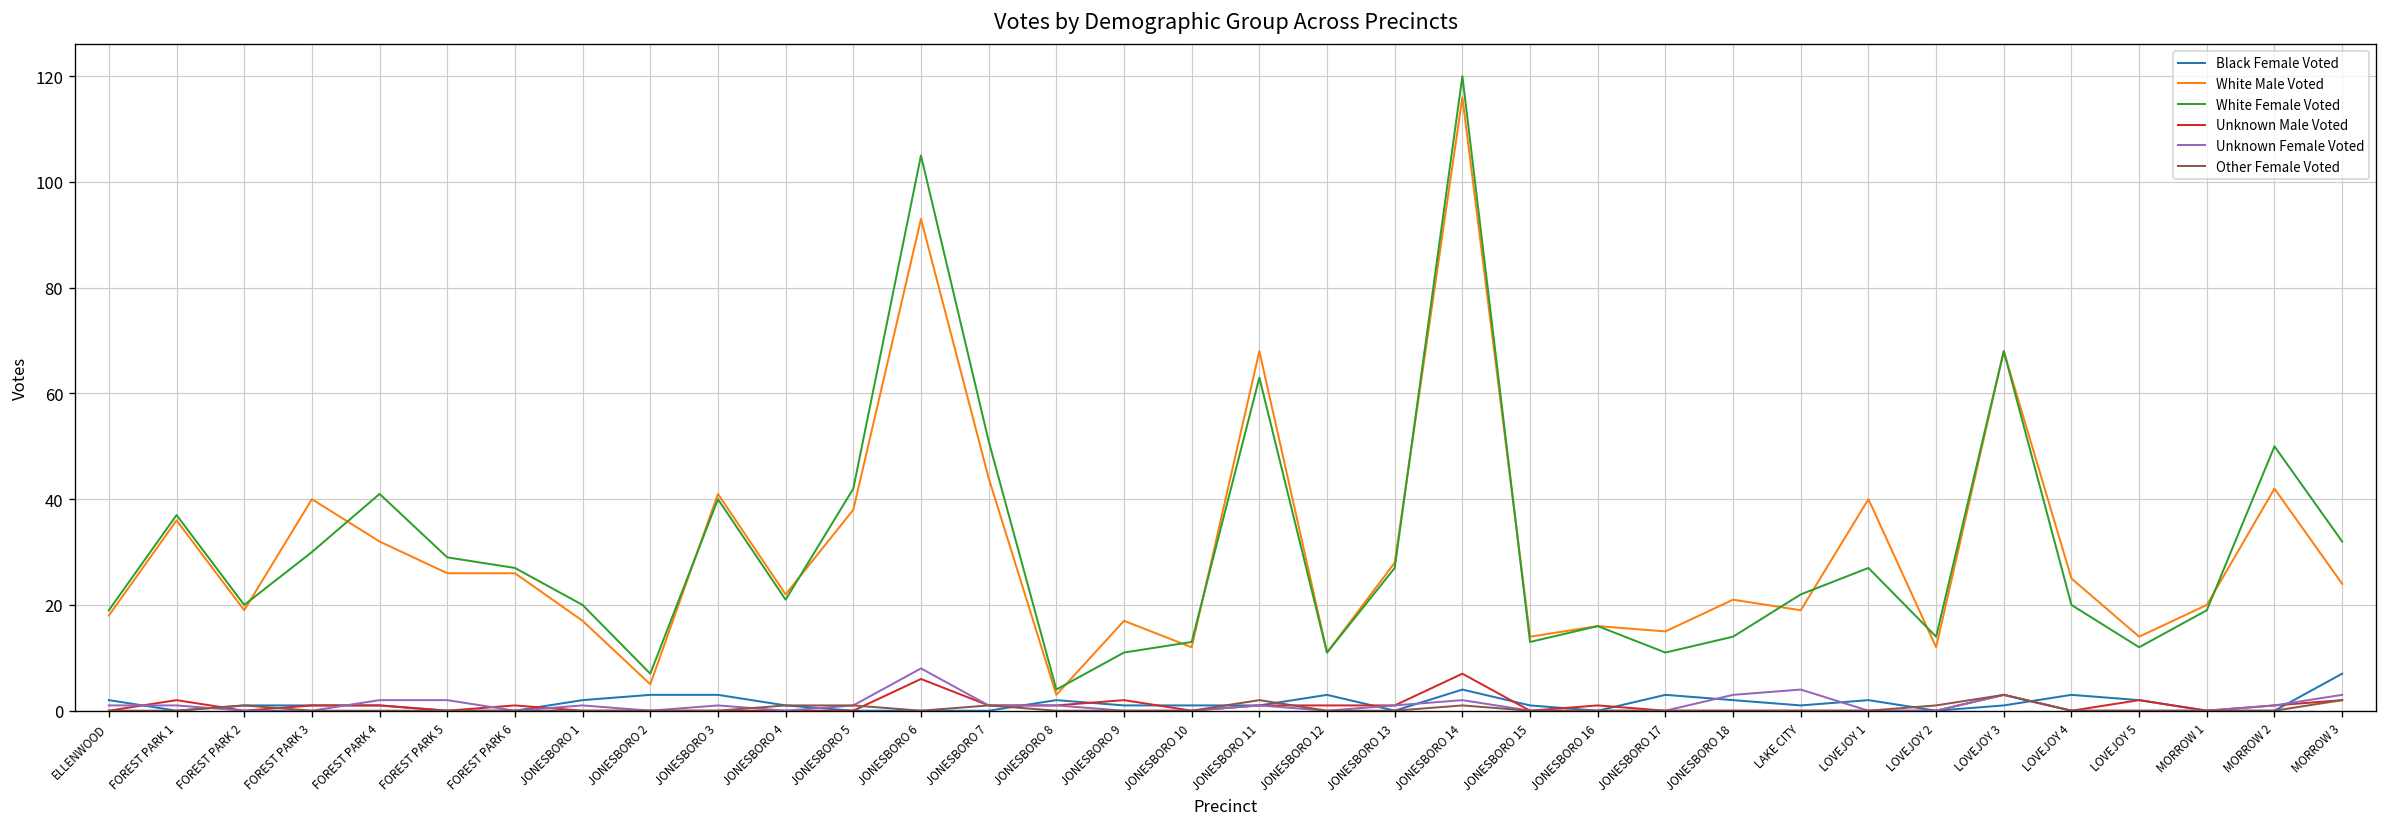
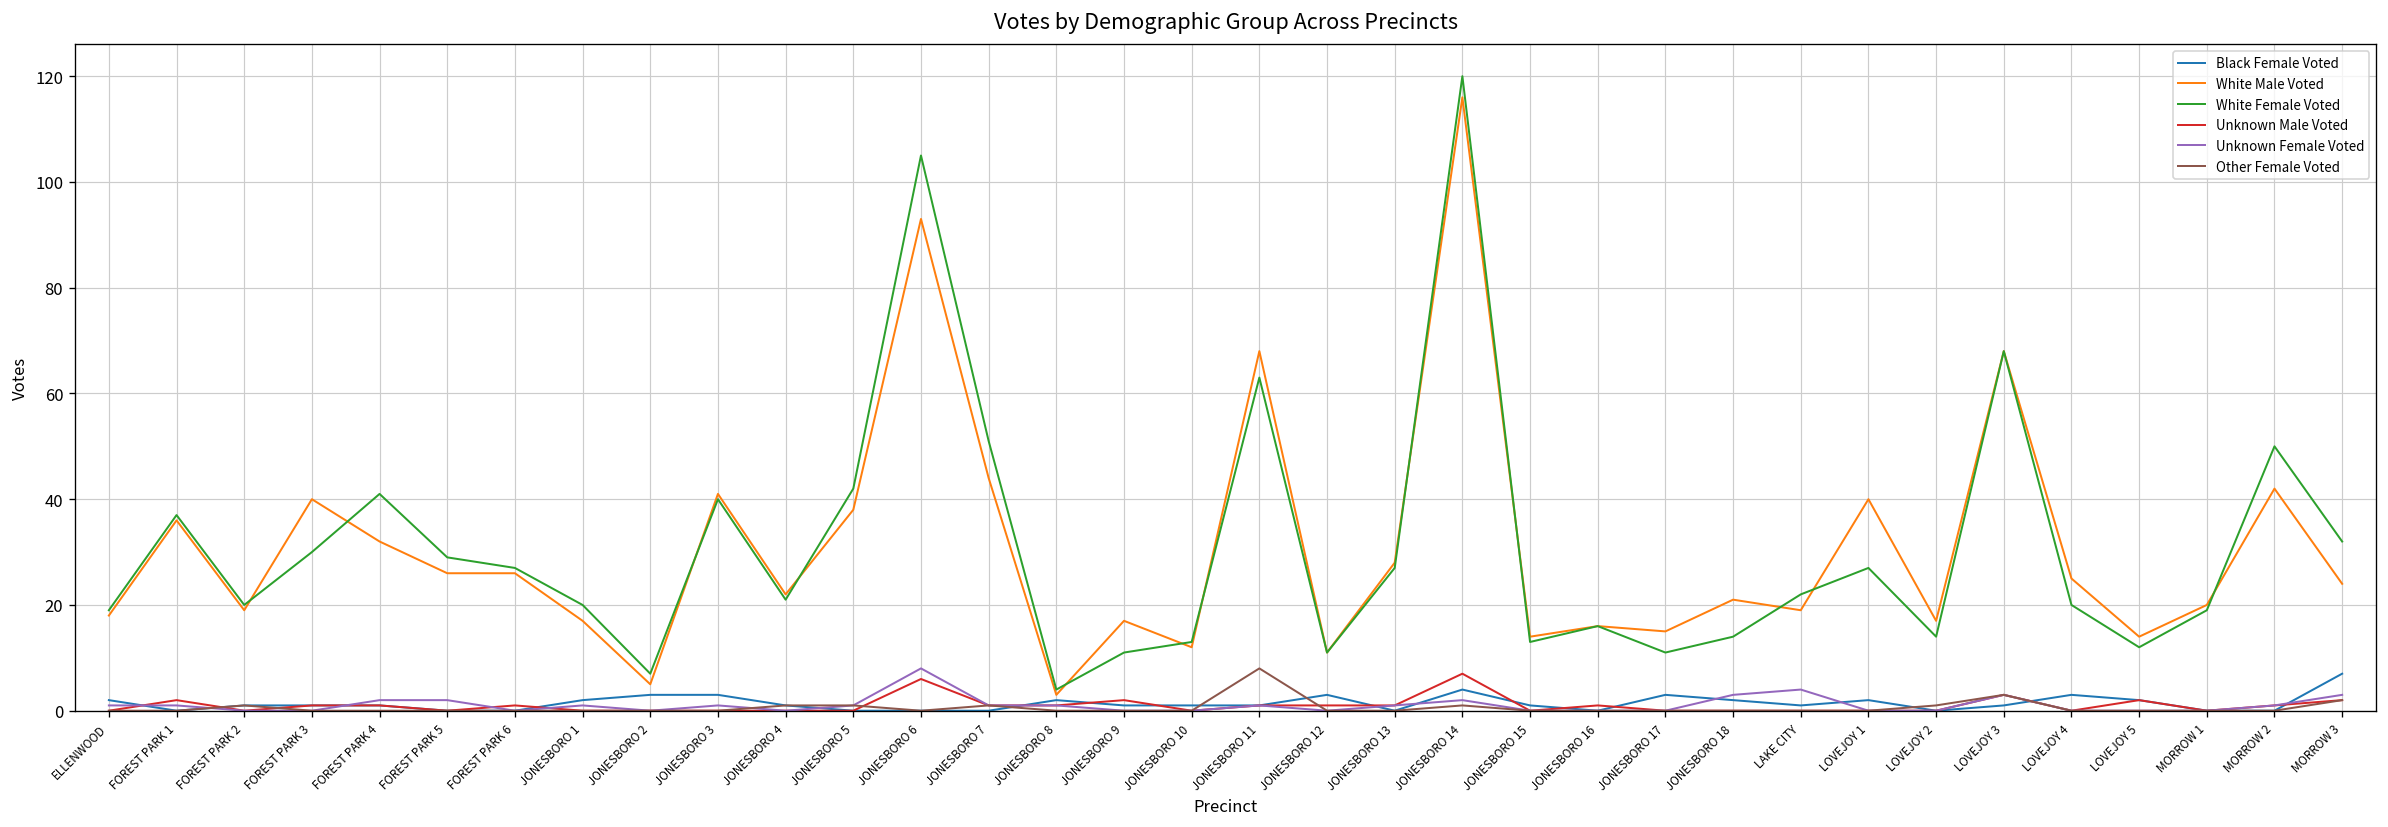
  {
    "Black Female Voted": {
      "ELLENWOOD": 2,
      "JONESBORO 1": 2,
      "JONESBORO 2": 3,
      "JONESBORO 3": 3,
      "JONESBORO 7": 0,
      "JONESBORO 8": 2,
      "JONESBORO 9": 1,
      "JONESBORO 10": 1,
      "JONESBORO 12": 3,
      "JONESBORO 14": 4,
      "JONESBORO 15": 1,
      "JONESBORO 17": 3,
      "JONESBORO 18": 2,
      "LAKE CITY": 1,
      "LOVEJOY 1": 2,
      "LOVEJOY 3": 1,
      "LOVEJOY 4": 3,
      "MORROW 3": 7
    },
    "White Male Voted": {
      "ELLENWOOD": 18,
      "FOREST PARK 1": 36,
      "FOREST PARK 2": 19,
      "FOREST PARK 3": 40,
      "FOREST PARK 4": 32,
      "FOREST PARK 5": 26,
      "FOREST PARK 6": 26,
      "JONESBORO 1": 17,
      "JONESBORO 2": 5,
      "JONESBORO 3": 41,
      "JONESBORO 4": 22,
      "JONESBORO 5": 38,
      "JONESBORO 6": 93,
      "JONESBORO 7": 44,
      "JONESBORO 8": 3,
      "JONESBORO 9": 17,
      "JONESBORO 10": 12,
      "JONESBORO 11": 68,
      "JONESBORO 13": 28,
      "JONESBORO 14": 116,
      "JONESBORO 15": 14,
      "JONESBORO 17": 15,
      "JONESBORO 18": 21,
      "LAKE CITY": 19,
      "LOVEJOY 1": 40,
-     "LOVEJOY 2": 12,
+     "LOVEJOY 2": 17,
      "LOVEJOY 4": 25,
      "LOVEJOY 5": 14,
      "MORROW 1": 20,
      "MORROW 2": 42,
      "MORROW 3": 24
    },
    "White Female Voted": {
      "ELLENWOOD": 19,
      "FOREST PARK 1": 37,
      "FOREST PARK 2": 20,
      "FOREST PARK 3": 30,
      "FOREST PARK 4": 41,
      "FOREST PARK 5": 29,
      "FOREST PARK 6": 27,
      "JONESBORO 1": 20,
      "JONESBORO 2": 7,
      "JONESBORO 3": 40,
      "JONESBORO 4": 21,
      "JONESBORO 5": 42,
      "JONESBORO 6": 105,
      "JONESBORO 7": 51,
      "JONESBORO 8": 4,
      "JONESBORO 9": 11,
      "JONESBORO 10": 13,
      "JONESBORO 11": 63,
      "JONESBORO 13": 27,
      "JONESBORO 14": 120,
      "JONESBORO 15": 13,
      "JONESBORO 17": 11,
      "JONESBORO 18": 14,
      "LAKE CITY": 22,
      "LOVEJOY 1": 27,
      "LOVEJOY 2": 14,
      "LOVEJOY 4": 20,
      "LOVEJOY 5": 12,
      "MORROW 1": 19,
      "MORROW 2": 50,
      "MORROW 3": 32
    },
    "Unknown Male Voted": {
      "FOREST PARK 1": 2,
      "FOREST PARK 6": 1,
      "JONESBORO 6": 6,
      "JONESBORO 9": 2,
      "JONESBORO 12": 1,
      "JONESBORO 14": 7,
      "JONESBORO 16": 1
    },
    "Unknown Female Voted": {
      "ELLENWOOD": 1,
      "FOREST PARK 1": 1,
      "FOREST PARK 4": 2,
      "FOREST PARK 5": 2,
      "JONESBORO 1": 1,
      "JONESBORO 3": 1,
      "JONESBORO 6": 8,
      "JONESBORO 14": 2,
      "JONESBORO 18": 3,
      "LAKE CITY": 4,
      "MORROW 3": 3
    },
    "Other Female Voted": {
      "FOREST PARK 4": 0,
      "JONESBORO 8": 0,
-     "JONESBORO 11": 2,
+     "JONESBORO 11": 8,
      "JONESBORO 14": 1,
      "LOVEJOY 2": 1
    }
  }
